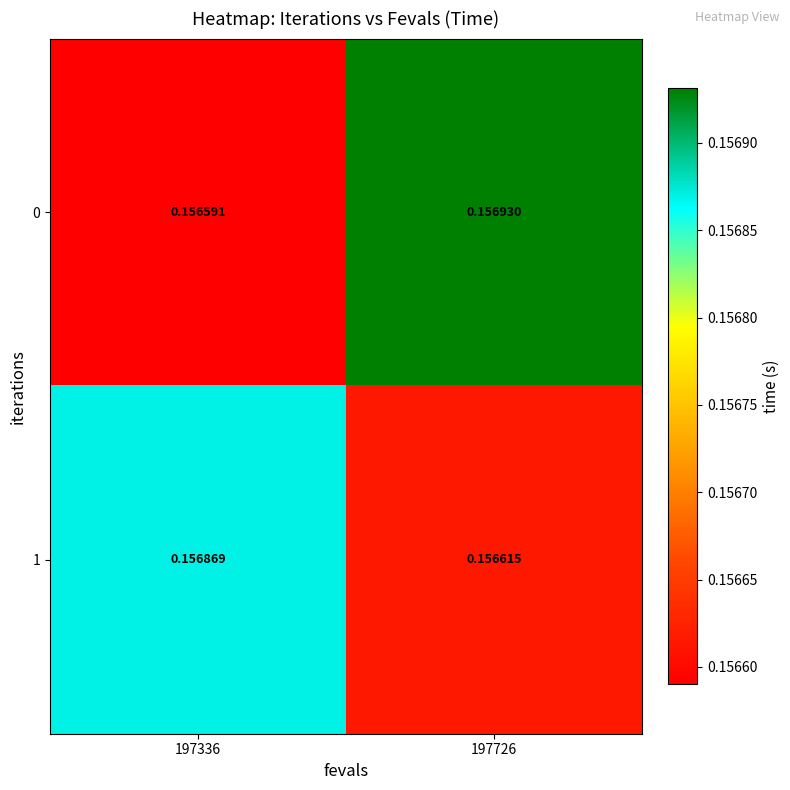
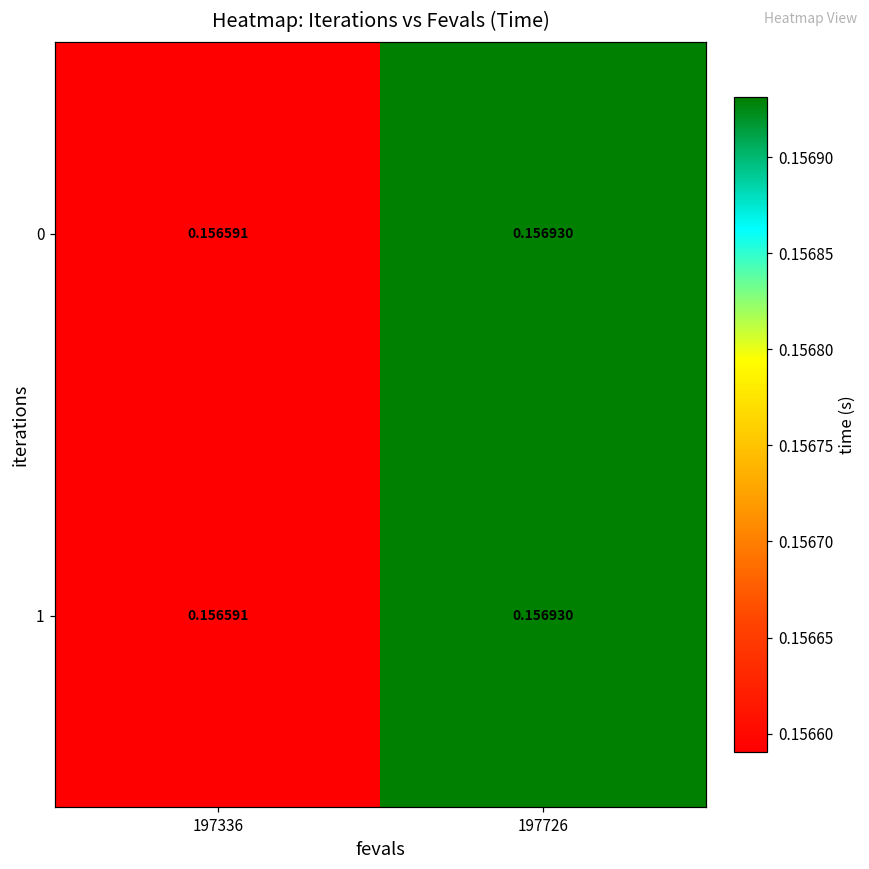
  {
    "0": {
      "197336": 0.156591,
      "197726": 0.156930
    },
    "1": {
-     "197336": 0.156869,
-     "197726": 0.156615
+     "197336": 0.156591,
+     "197726": 0.156930
    }
  }
